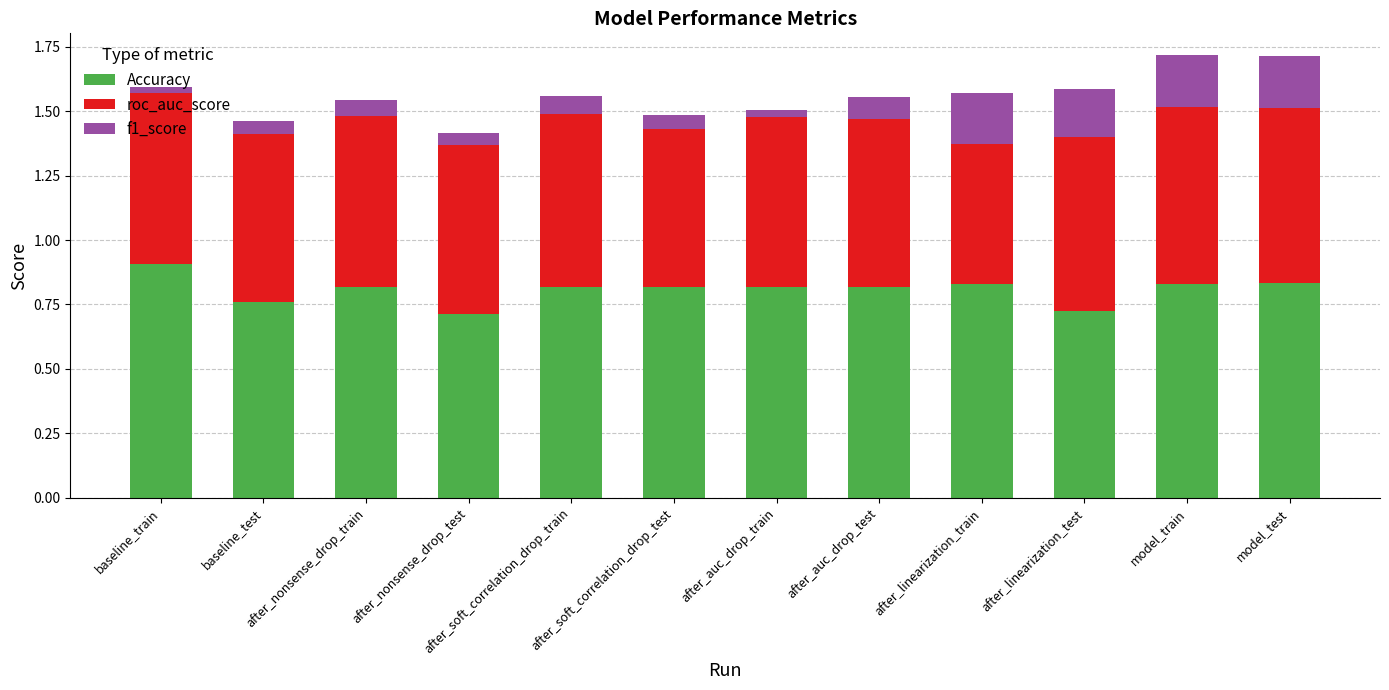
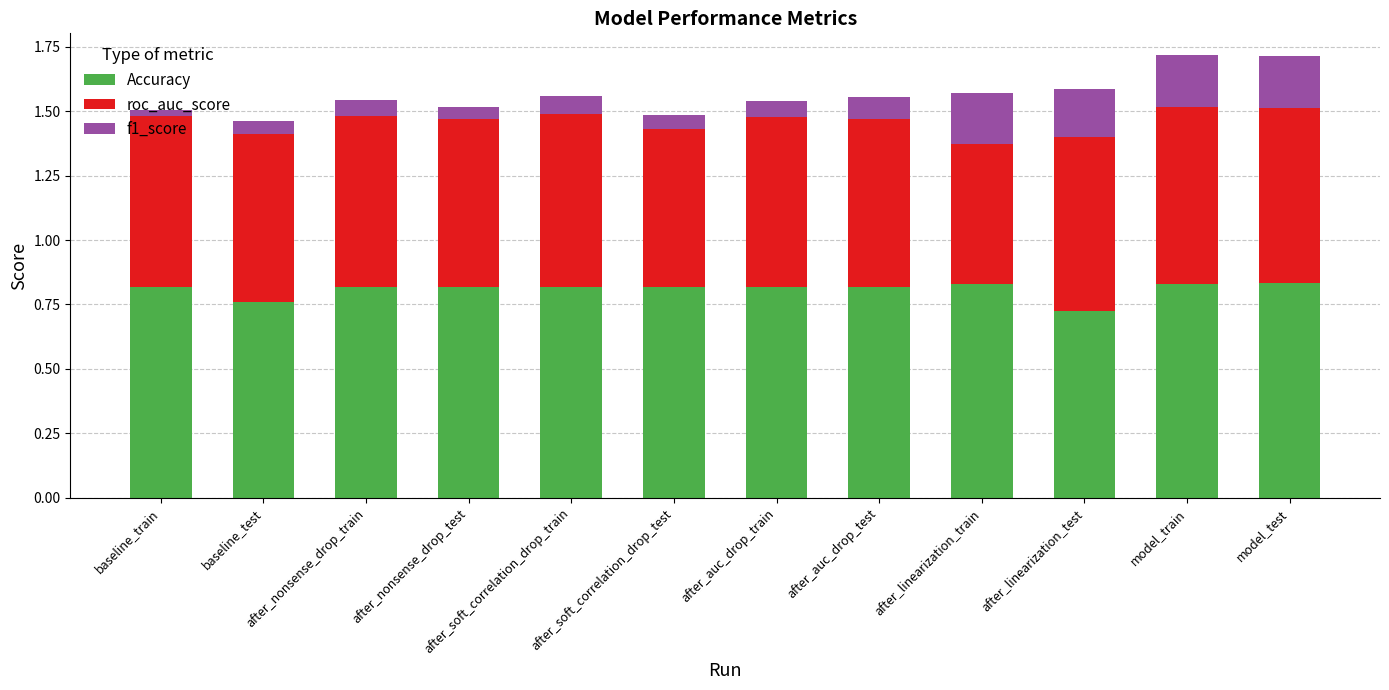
  {
    "Accuracy": {
-     "baseline_train": 0.91,
+     "baseline_train": 0.82,
      "baseline_test": 0.76,
      "after_nonsense_drop_train": 0.82,
-     "after_nonsense_drop_test": 0.71,
+     "after_nonsense_drop_test": 0.82,
      "after_soft_correlation_drop_train": 0.82,
      "after_soft_correlation_drop_test": 0.82,
      "after_auc_drop_train": 0.82,
      "after_auc_drop_test": 0.82,
      "after_linearization_train": 0.83,
      "after_linearization_test": 0.73,
      "model_train": 0.83,
      "model_test": 0.83
    },
    "roc_auc_score": {
      "baseline_train": 0.66,
      "baseline_test": 0.65,
      "after_nonsense_drop_train": 0.66,
      "after_nonsense_drop_test": 0.65,
      "after_soft_correlation_drop_train": 0.67,
      "after_soft_correlation_drop_test": 0.61,
      "after_auc_drop_train": 0.66,
      "after_auc_drop_test": 0.65,
      "after_linearization_train": 0.54,
      "after_linearization_test": 0.67,
      "model_train": 0.69,
      "model_test": 0.68
    },
    "f1_score": {
      "baseline_train": 0.02,
      "baseline_test": 0.05,
      "after_nonsense_drop_train": 0.06,
      "after_nonsense_drop_test": 0.05,
      "after_soft_correlation_drop_train": 0.07,
      "after_soft_correlation_drop_test": 0.05,
-     "after_auc_drop_train": 0.03,
+     "after_auc_drop_train": 0.06,
      "after_auc_drop_test": 0.09,
      "after_linearization_train": 0.20,
      "after_linearization_test": 0.19,
      "model_train": 0.20,
      "model_test": 0.20
    }
  }
